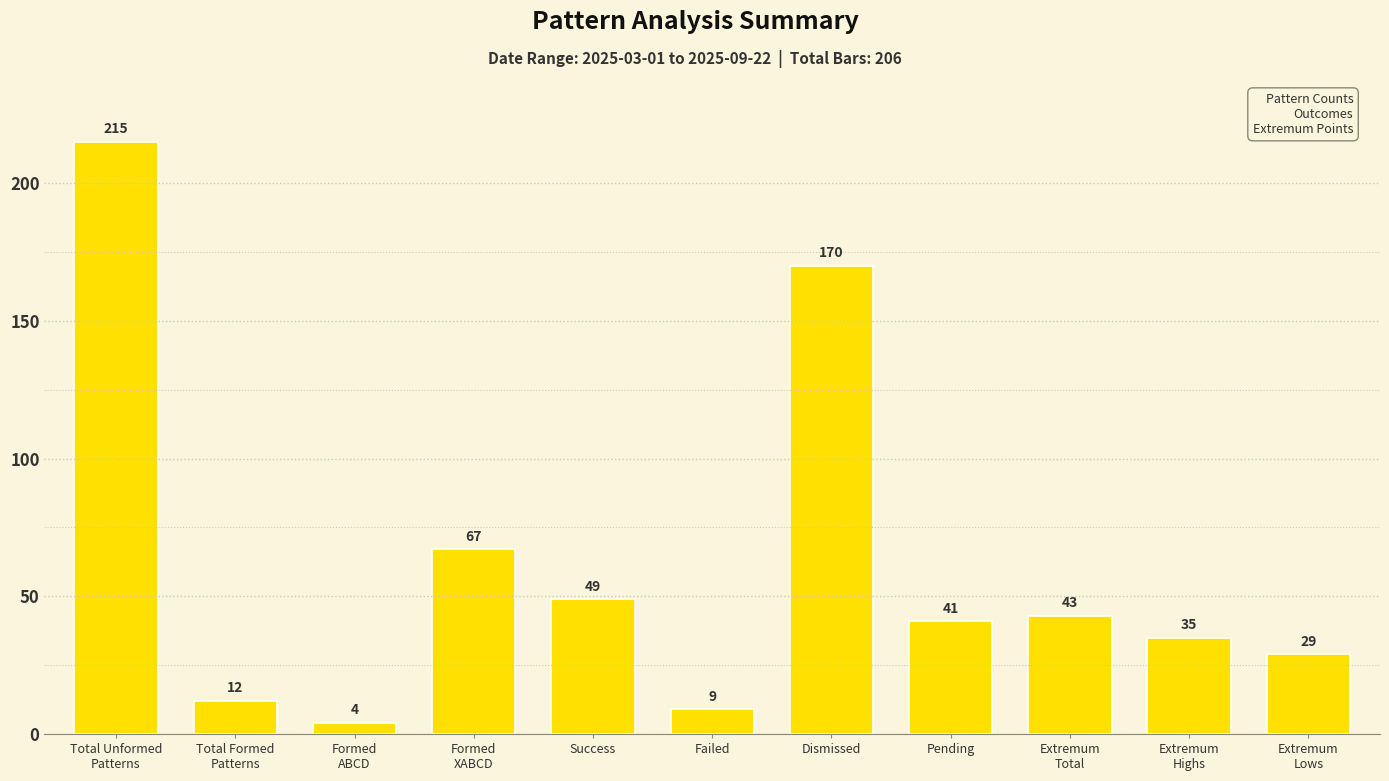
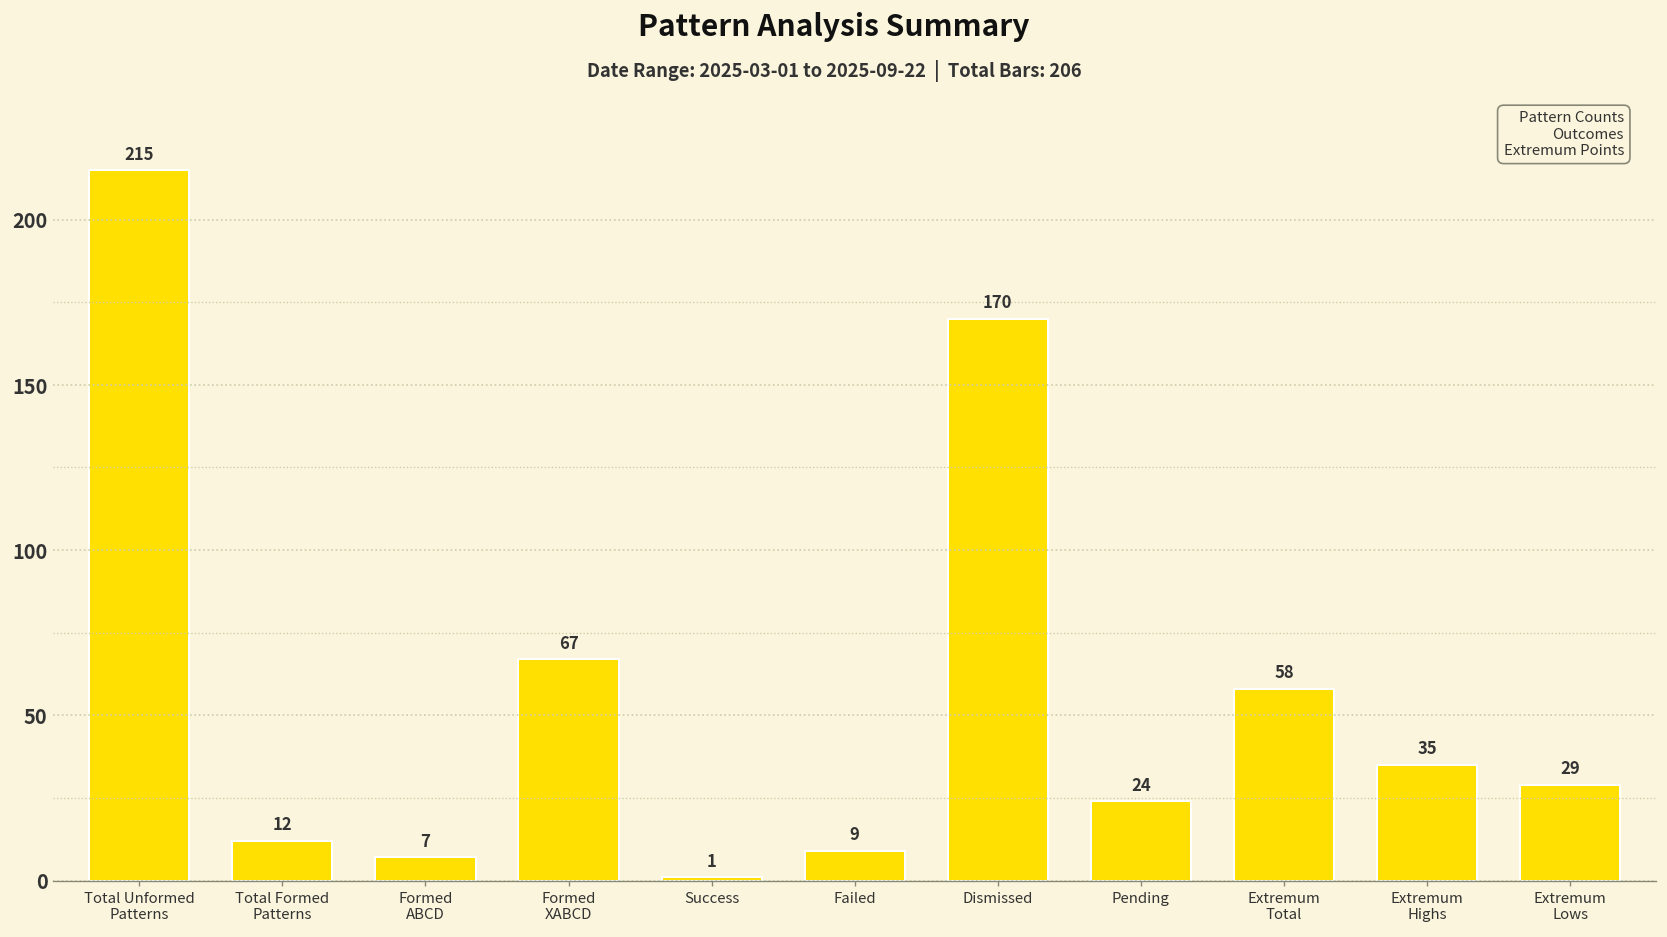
  {
    "Total Unformed Patterns": 215,
    "Total Formed Patterns": 12,
-   "Formed ABCD": 4,
+   "Formed ABCD": 7,
    "Formed XABCD": 67,
-   "Success": 49,
+   "Success": 1,
    "Failed": 9,
    "Dismissed": 170,
-   "Pending": 41,
-   "Extremum Total": 43,
+   "Pending": 24,
+   "Extremum Total": 58,
    "Extremum Highs": 35,
    "Extremum Lows": 29
  }
